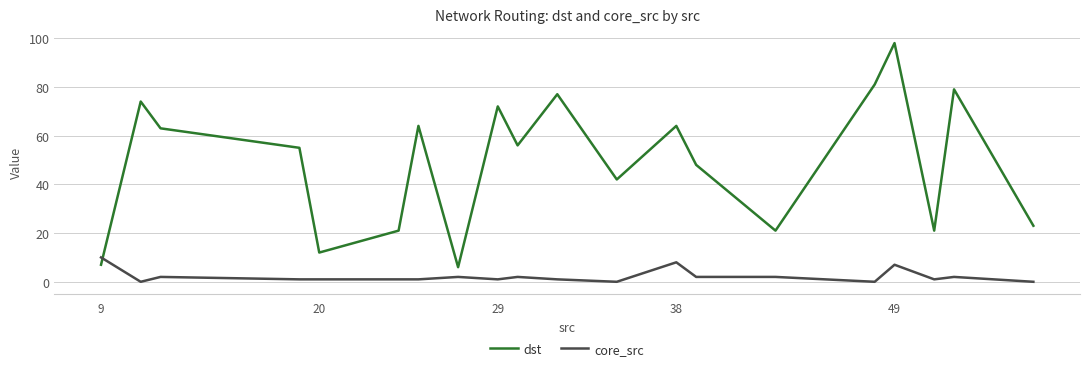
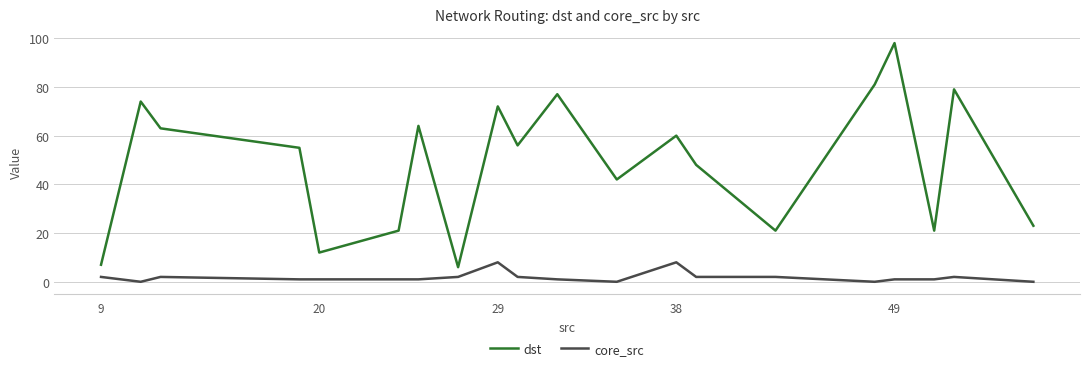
  {
    "dst": {
      "9": 7,
      "20": 12,
      "29": 72,
-     "38": 64,
+     "38": 60,
      "49": 98
    },
    "core_src": {
-     "9": 10,
+     "9": 2,
      "20": 1,
-     "29": 1,
+     "29": 8,
      "38": 8,
-     "49": 7
+     "49": 1
    }
  }
